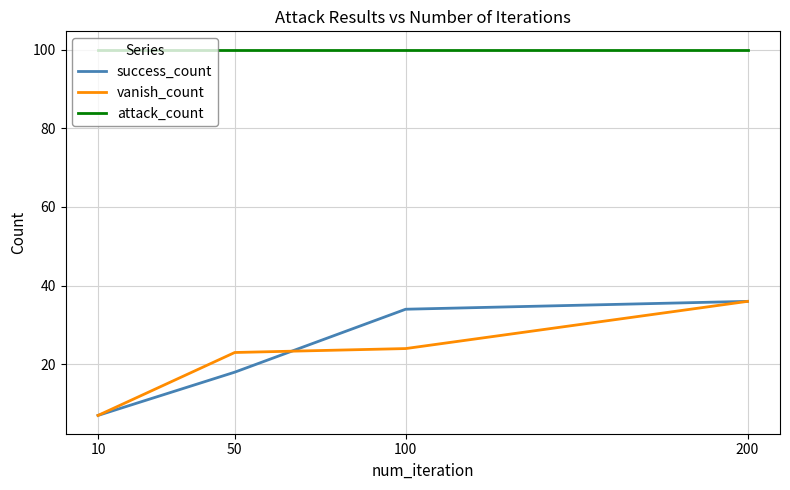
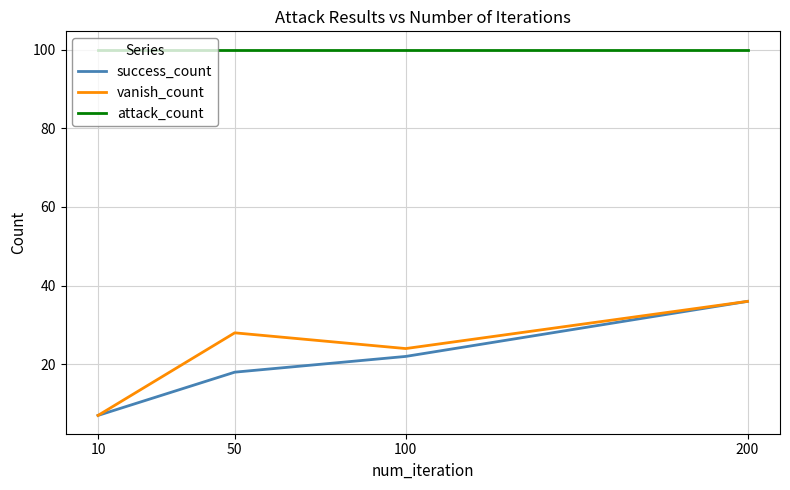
  {
    "success_count": {
      "50": 18,
-     "100": 34
+     "100": 22
    },
    "vanish_count": {
-     "50": 23,
+     "50": 28,
      "100": 24
    },
    "attack_count": {
      "50": 100,
      "100": 100,
      "200": 100
    }
  }
